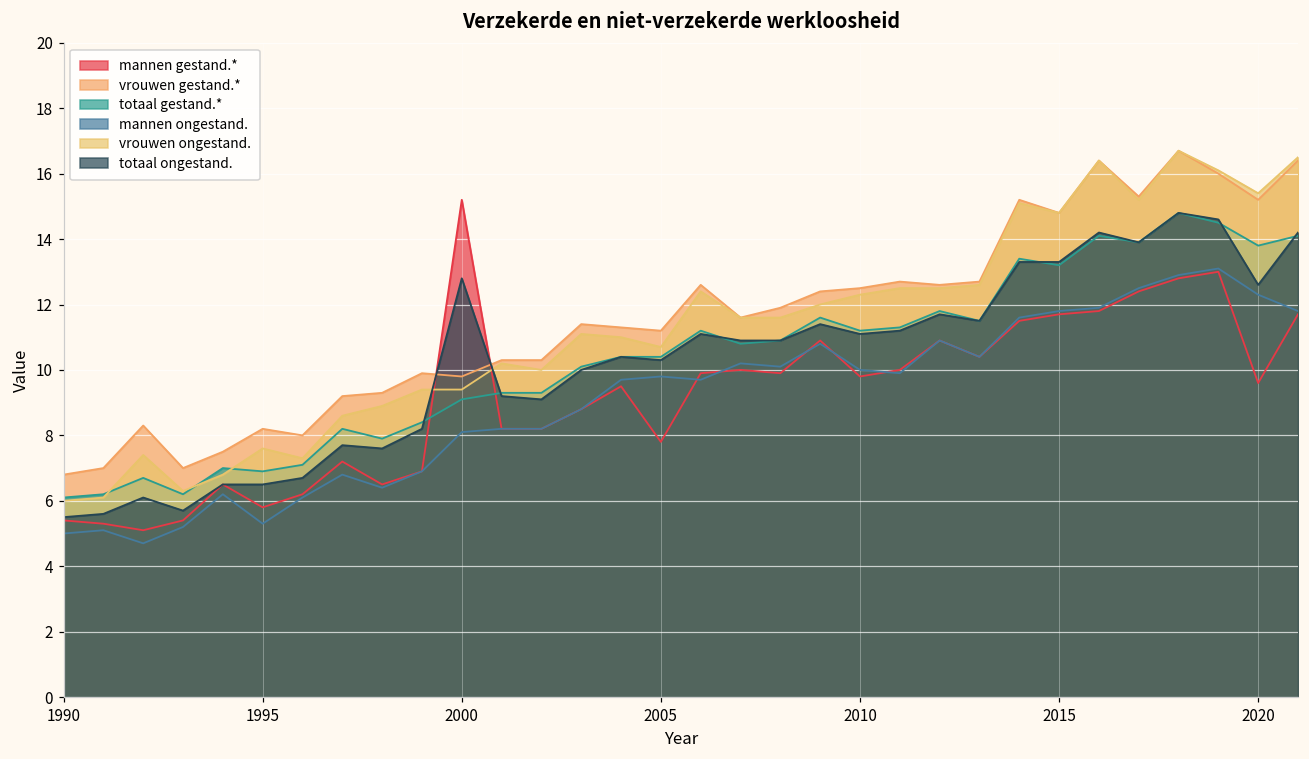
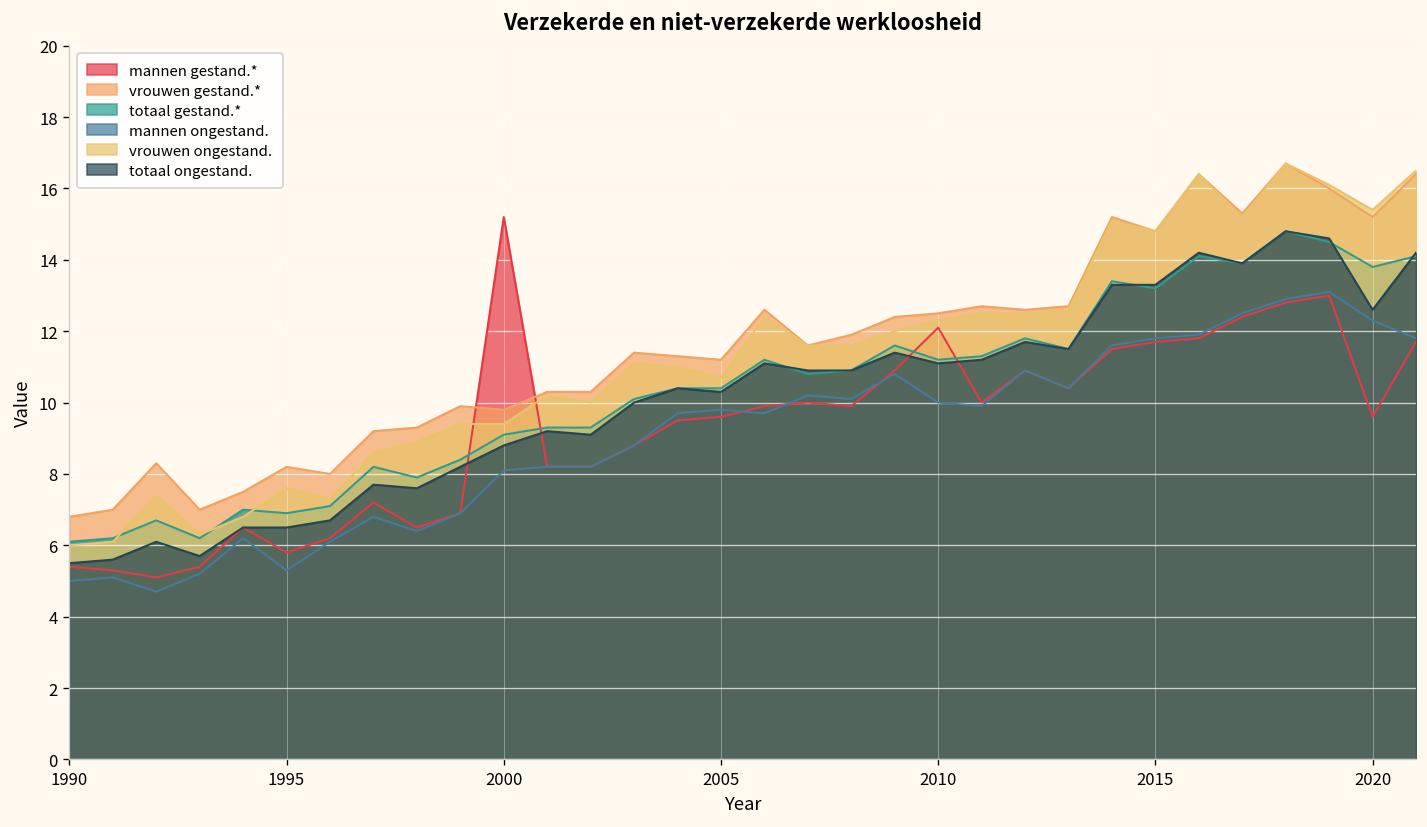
  {
    "mannen gestand.*": {
      "1990": 5.4,
      "1995": 5.8,
      "2000": 15.2,
-     "2005": 7.8,
-     "2010": 9.8,
+     "2005": 9.6,
+     "2010": 12.1,
      "2015": 11.7,
      "2020": 9.6
    },
    "totaal ongestand.": {
      "1990": 5.5,
      "1995": 6.5,
-     "2000": 12.8,
+     "2000": 8.8,
      "2005": 10.3,
      "2010": 11.1,
      "2015": 13.3,
      "2020": 12.6
    }
  }
